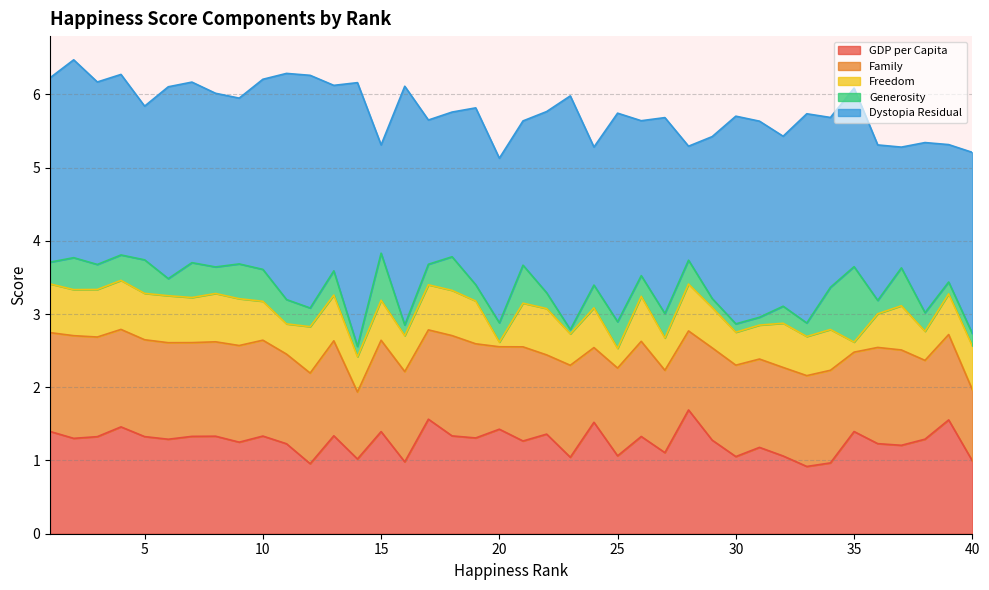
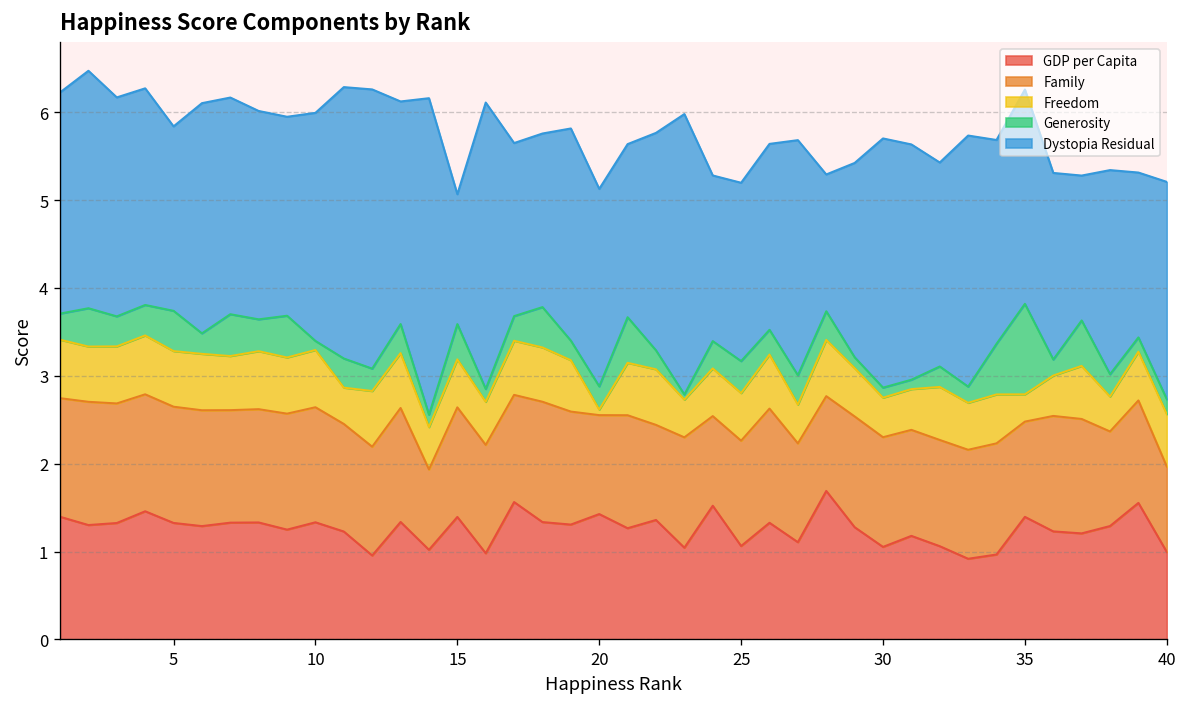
  {
    "Freedom": {
      "5": 0.6,
-     "10": 0.5,
+     "10": 0.7,
      "15": 0.5,
      "20": 0.1,
-     "25": 0.3,
+     "25": 0.5,
      "30": 0.4,
-     "35": 0.1,
+     "35": 0.3,
      "40": 0.6
    },
    "Generosity": {
      "5": 0.5,
-     "10": 0.4,
-     "15": 0.6,
+     "10": 0.1,
+     "15": 0.4,
      "20": 0.3,
      "25": 0.4,
      "30": 0.1,
      "35": 1.0,
      "40": 0.2
    },
    "Dystopia Residual": {
      "5": 2.1,
      "10": 2.6,
      "15": 1.5,
      "20": 2.2,
-     "25": 2.8,
+     "25": 2.0,
      "30": 2.8,
      "40": 2.5
    }
  }
